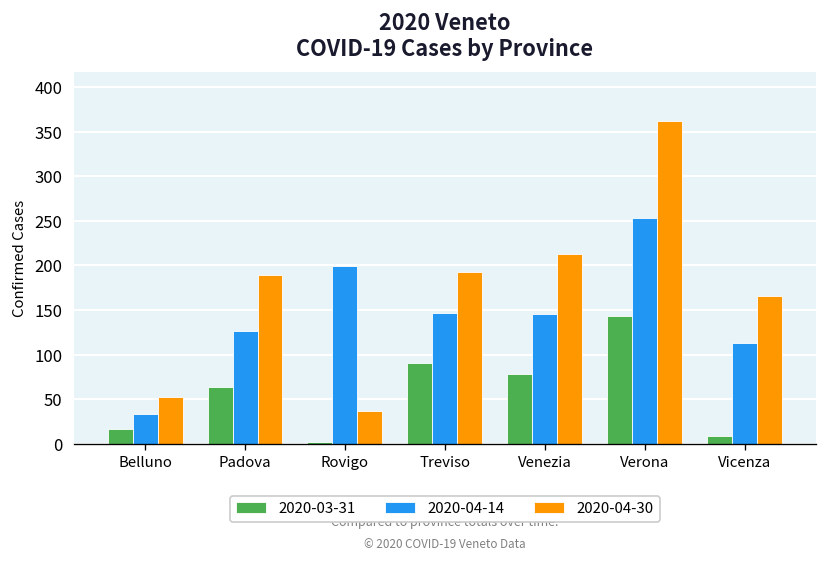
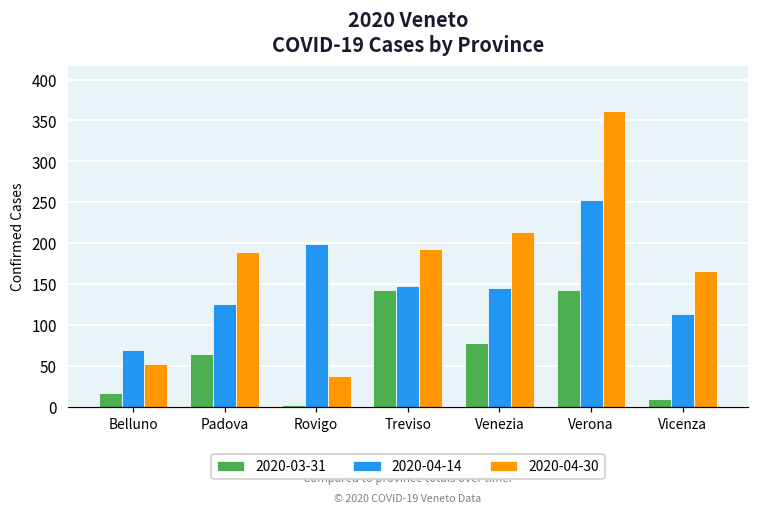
  {
    "2020-03-31": {
      "Belluno": 20,
      "Padova": 60,
-     "Treviso": 90,
+     "Treviso": 140,
      "Venezia": 80,
      "Verona": 140,
      "Vicenza": 10
    },
    "2020-04-14": {
-     "Belluno": 30,
+     "Belluno": 70,
      "Padova": 130,
      "Rovigo": 200,
      "Treviso": 150,
      "Venezia": 150,
      "Verona": 250,
      "Vicenza": 110
    },
    "2020-04-30": {
      "Belluno": 50,
      "Padova": 190,
      "Rovigo": 40,
      "Treviso": 190,
      "Venezia": 210,
      "Verona": 360,
      "Vicenza": 170
    }
  }
